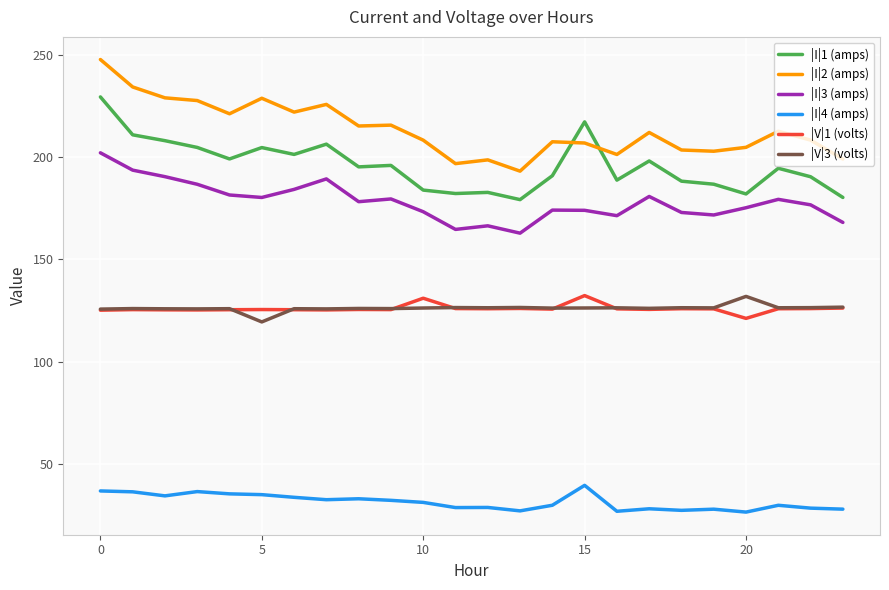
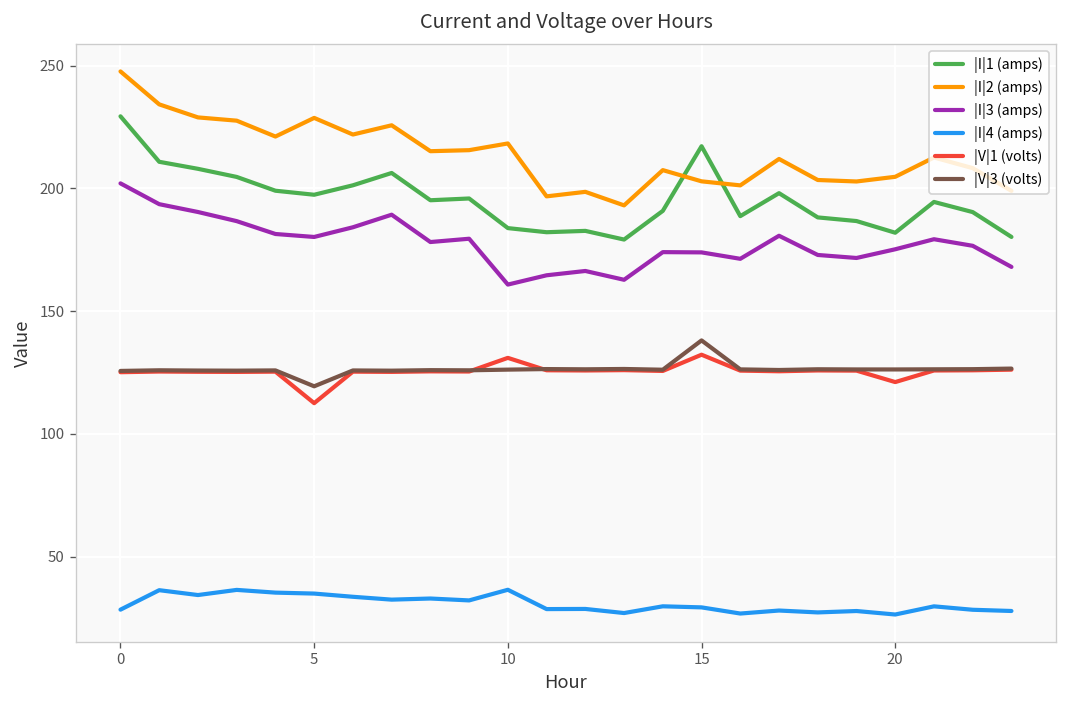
  {
    "|I|1 (amps)": {
      "0": 229,
-     "5": 205,
+     "5": 197,
      "10": 184,
      "15": 217,
      "20": 182
    },
    "|I|2 (amps)": {
      "0": 248,
      "5": 229,
-     "10": 208,
-     "15": 207,
+     "10": 218,
+     "15": 203,
      "20": 205
    },
    "|I|3 (amps)": {
      "0": 202,
      "5": 180,
-     "10": 173,
+     "10": 161,
      "15": 174,
      "20": 175
    },
    "|I|4 (amps)": {
-     "0": 37,
+     "0": 28,
      "5": 35,
-     "10": 31,
-     "15": 39,
+     "10": 36,
+     "15": 29,
      "20": 26
    },
    "|V|1 (volts)": {
-     "5": 125,
+     "5": 113,
      "10": 131,
      "15": 132,
      "20": 121
    },
    "|V|3 (volts)": {
      "5": 119,
      "10": 126,
-     "15": 126,
-     "20": 132
+     "15": 138,
+     "20": 126
    }
  }
